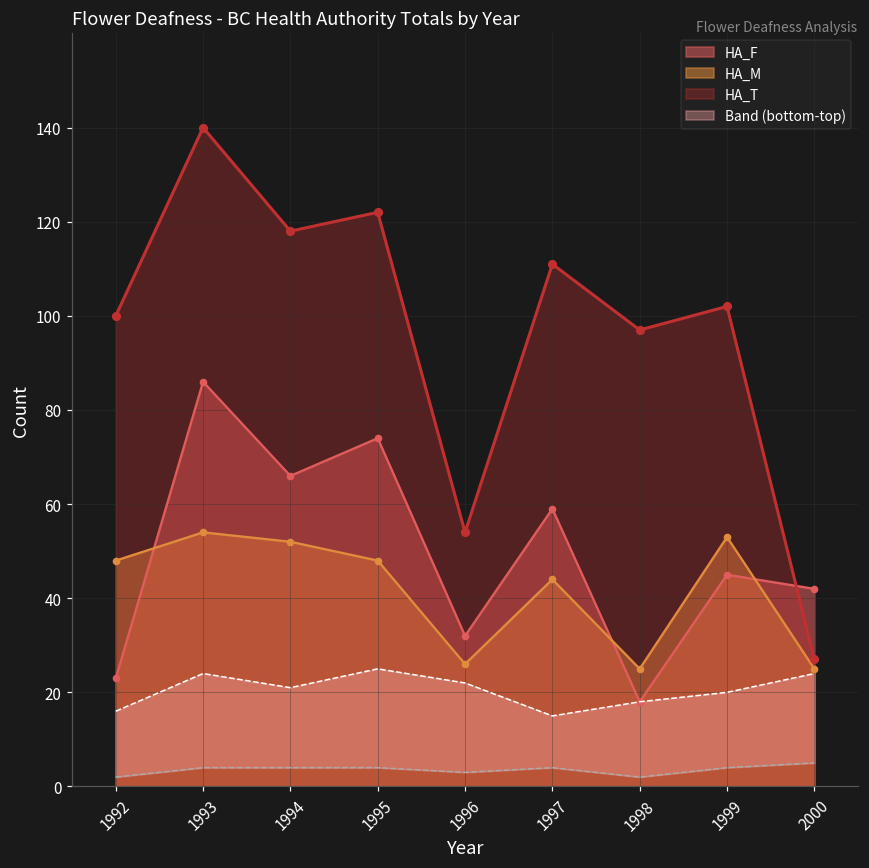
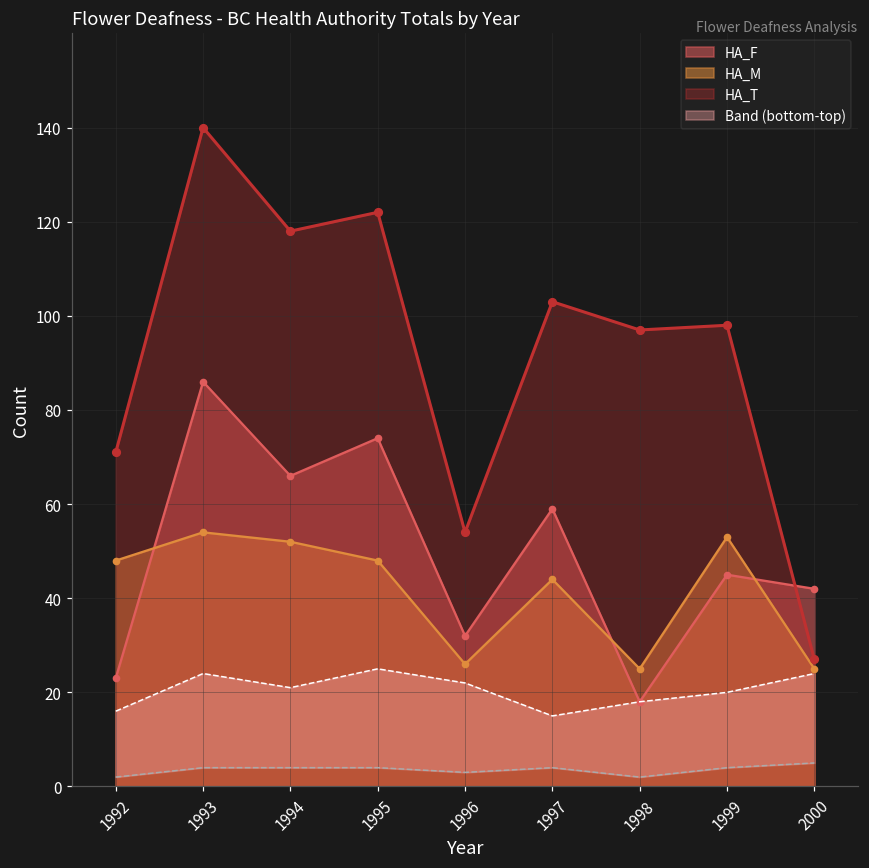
  {
    "HA_T": {
-     "1992": 100,
+     "1992": 71,
      "1993": 140,
      "1994": 118,
      "1995": 122,
      "1996": 54,
-     "1997": 111,
+     "1997": 103,
      "1998": 97,
-     "1999": 102,
+     "1999": 98,
      "2000": 27
    }
  }
